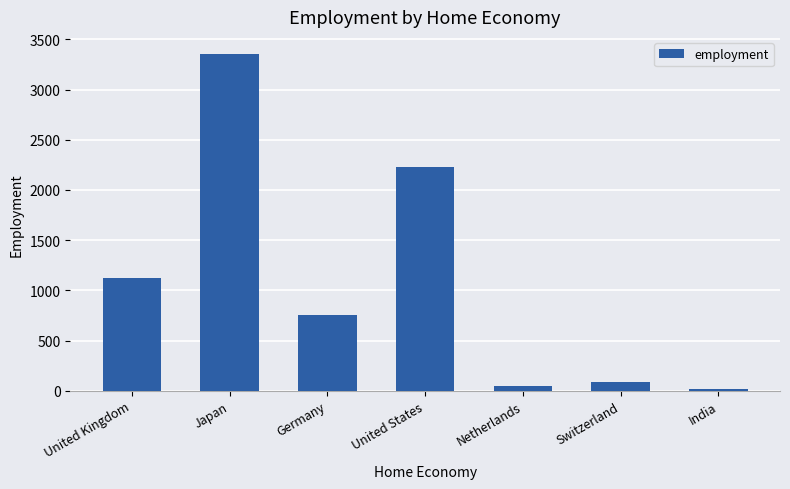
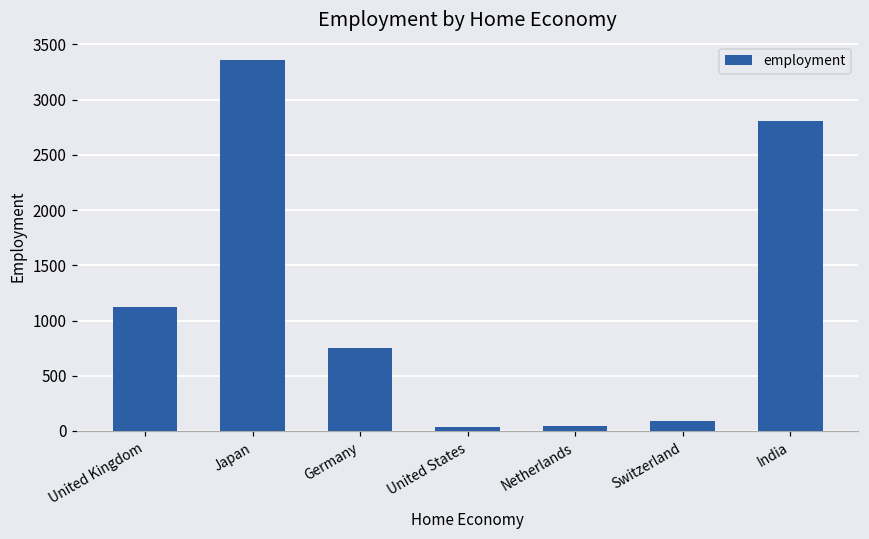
  {
    "United Kingdom": 1120,
    "Japan": 3360,
    "Germany": 760,
-   "United States": 2230,
+   "United States": 40,
    "Netherlands": 50,
    "Switzerland": 90,
-   "India": 20
+   "India": 2800
  }
